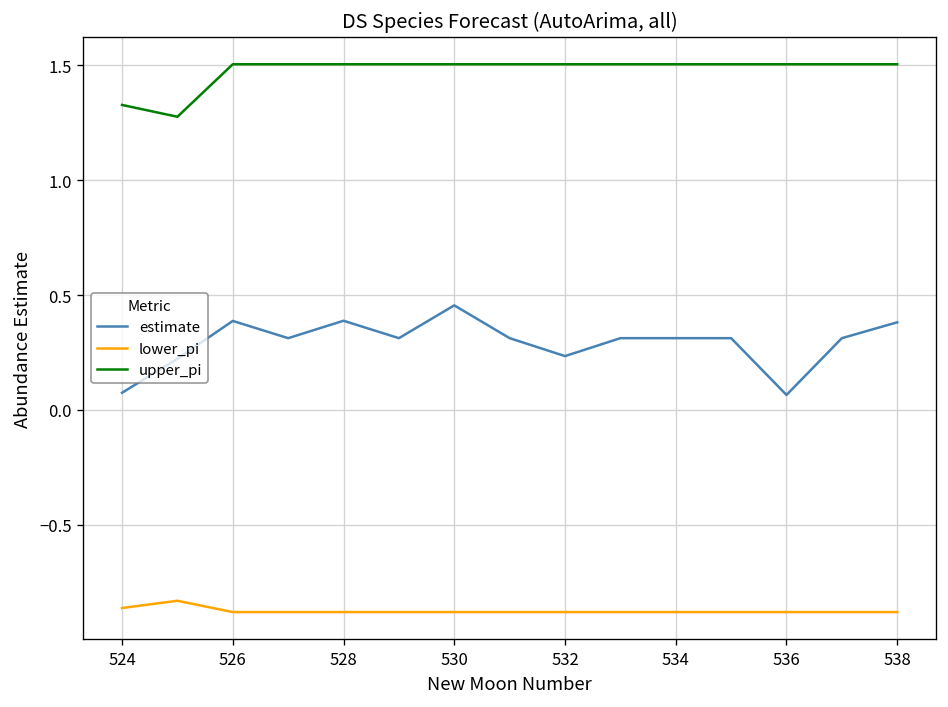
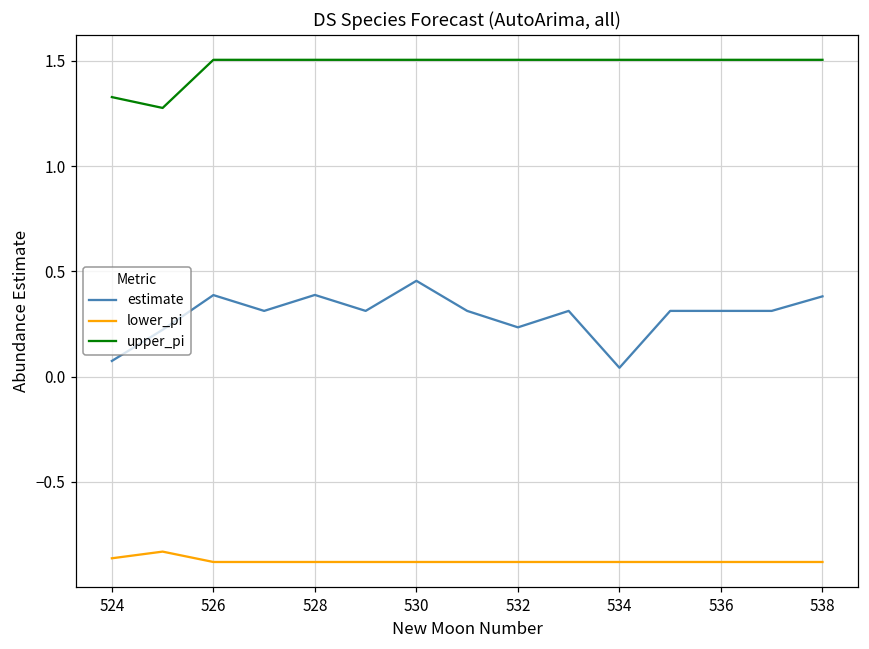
  {
    "estimate": {
      "524": 0.07,
      "526": 0.39,
      "528": 0.39,
      "530": 0.45,
      "532": 0.23,
-     "534": 0.31,
-     "536": 0.07,
+     "534": 0.04,
+     "536": 0.31,
      "538": 0.38
    },
    "lower_pi": {
      "524": -0.86,
      "526": -0.88,
      "528": -0.88,
      "530": -0.88,
      "532": -0.88,
      "534": -0.88,
      "536": -0.88,
      "538": -0.88
    },
    "upper_pi": {
      "524": 1.33,
      "526": 1.50,
      "528": 1.50,
      "530": 1.50,
      "532": 1.50,
      "534": 1.50,
      "536": 1.50,
      "538": 1.50
    }
  }
